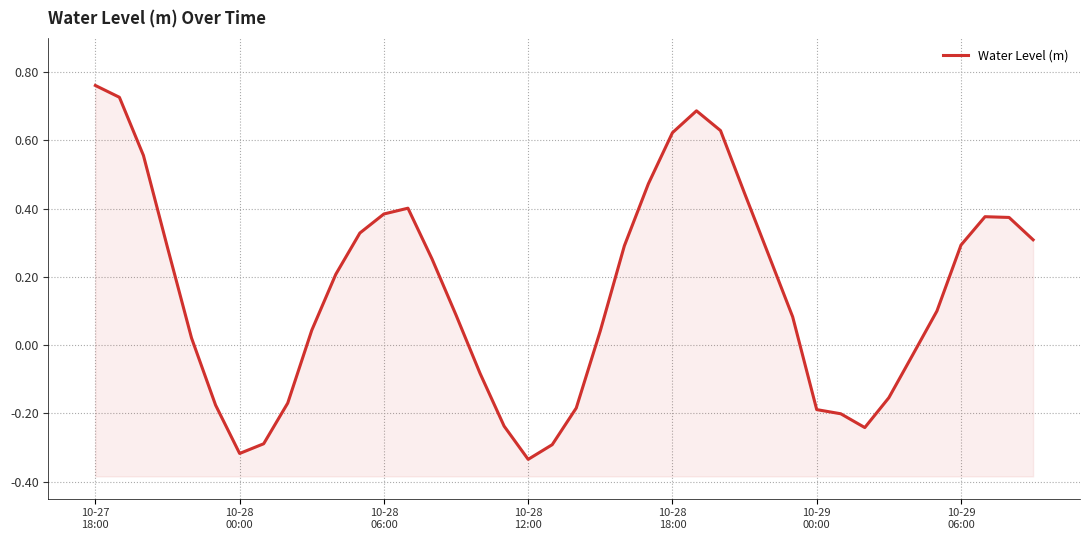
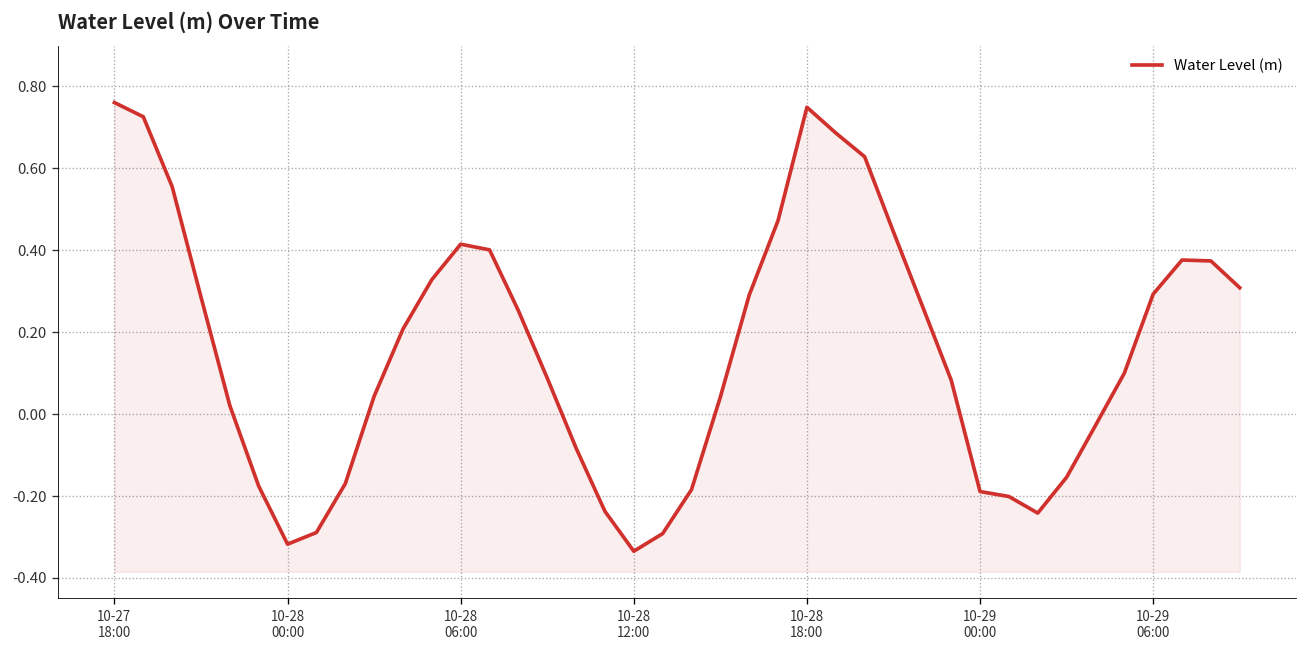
  {
    "10-27 18:00": 0.76,
    "10-28 00:00": -0.32,
-   "10-28 06:00": 0.38,
+   "10-28 06:00": 0.41,
    "10-28 12:00": -0.33,
-   "10-28 18:00": 0.62,
+   "10-28 18:00": 0.75,
    "10-29 00:00": -0.19,
    "10-29 06:00": 0.29
  }
